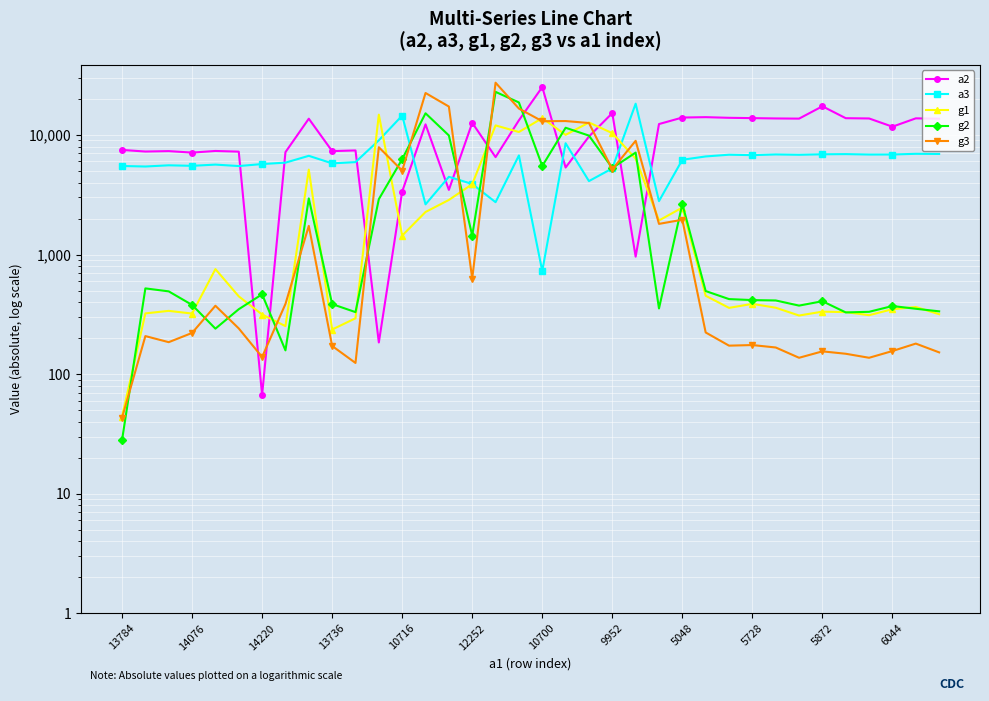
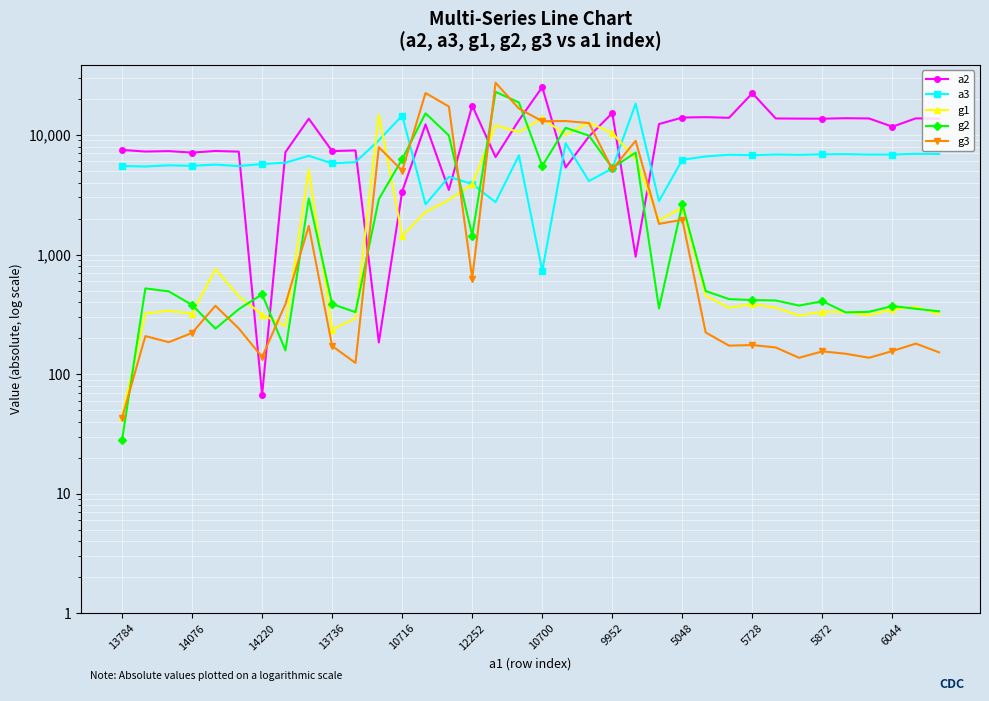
  {
    "a2": {
      "13784": "7,000",
      "14076": "7,000",
      "14220": "70",
      "13736": "7,000",
      "10716": "3,400",
-     "12252": "13,000",
+     "12252": "18,000",
      "10700": "25,000",
      "9952": "15,000",
      "5048": "14,000",
-     "5728": "14,000",
-     "5872": "17,000",
+     "5728": "22,000",
+     "5872": "14,000",
      "6044": "12,000"
    },
    "a3": {
      "13784": "6,000",
      "14076": "6,000",
      "14220": "6,000",
      "13736": "6,000",
      "10716": "15,000",
      "10700": "700",
      "5048": "6,000",
      "5728": "7,000",
      "5872": "7,000",
      "6044": "7,000"
    },
    "g1": {
      "14076": "320",
      "14220": "320",
      "13736": "240",
      "10716": "1,400",
      "10700": "14,000",
      "9952": "10,000",
      "5048": "2,500",
      "5728": "390",
      "5872": "330",
      "6044": "350"
    },
    "g2": {
      "13784": "28",
      "14076": "380",
      "14220": "470",
      "13736": "390",
      "10716": "6,000",
      "12252": "1,400",
      "10700": "6,000",
      "5048": "2,600",
      "5728": "420",
      "5872": "410",
      "6044": "370"
    },
    "g3": {
      "14076": "220",
      "14220": "140",
      "13736": "170",
      "10716": "5,000",
      "12252": "600",
      "10700": "13,000",
      "5048": "2,000",
      "5728": "180",
      "5872": "160",
      "6044": "160"
    }
  }
